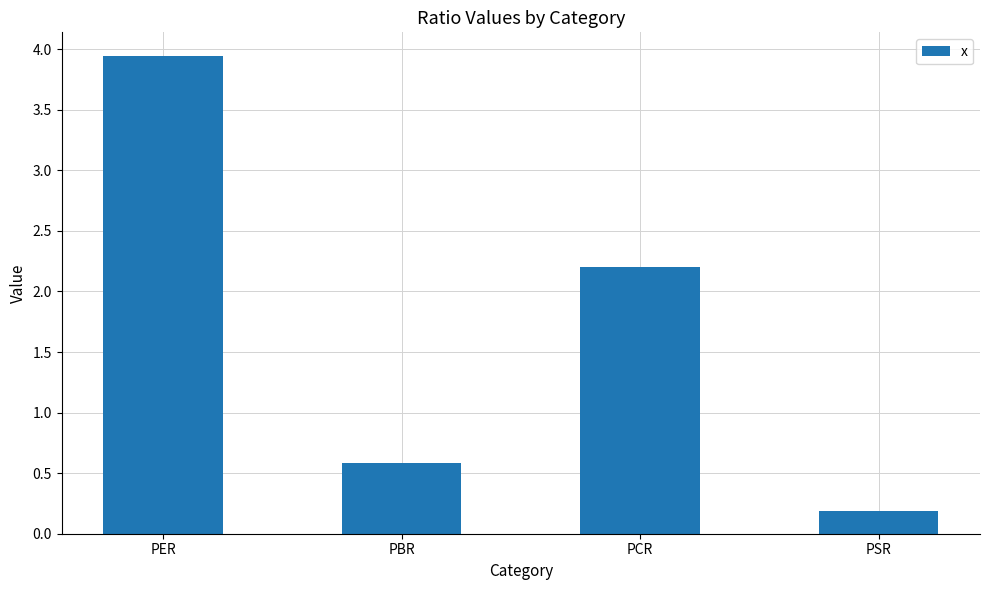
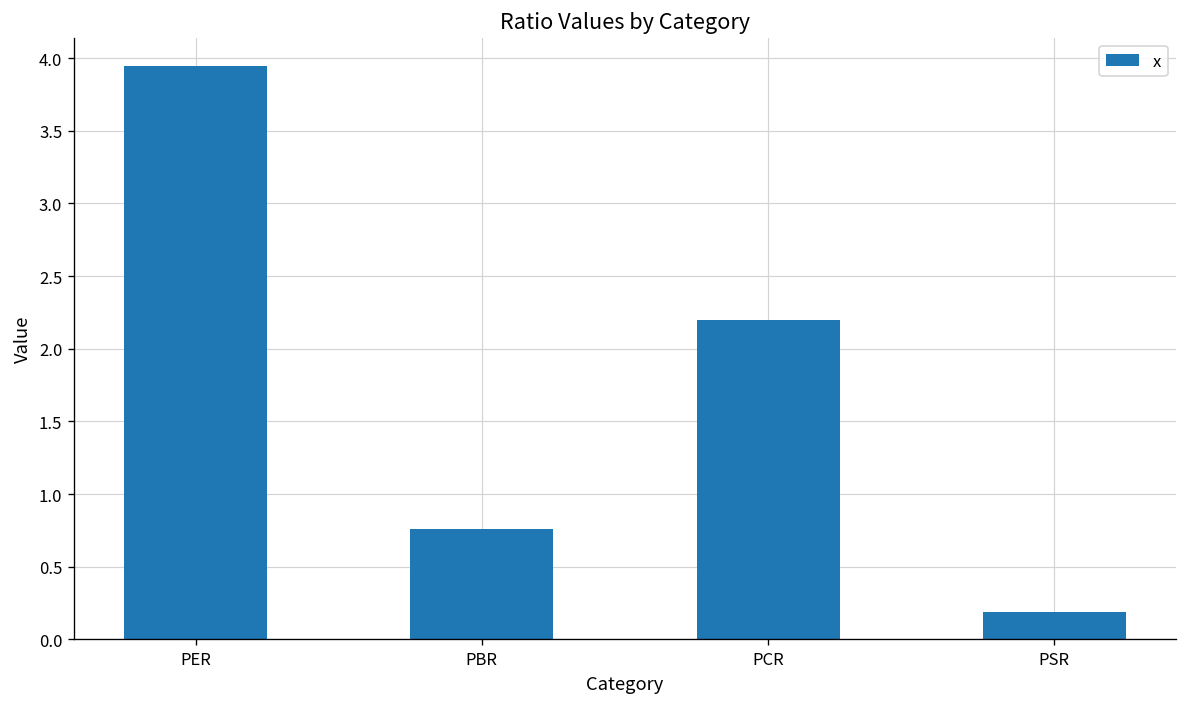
  {
    "PER": 3.94,
-   "PBR": 0.58,
+   "PBR": 0.76,
    "PCR": 2.20,
    "PSR": 0.19
  }
